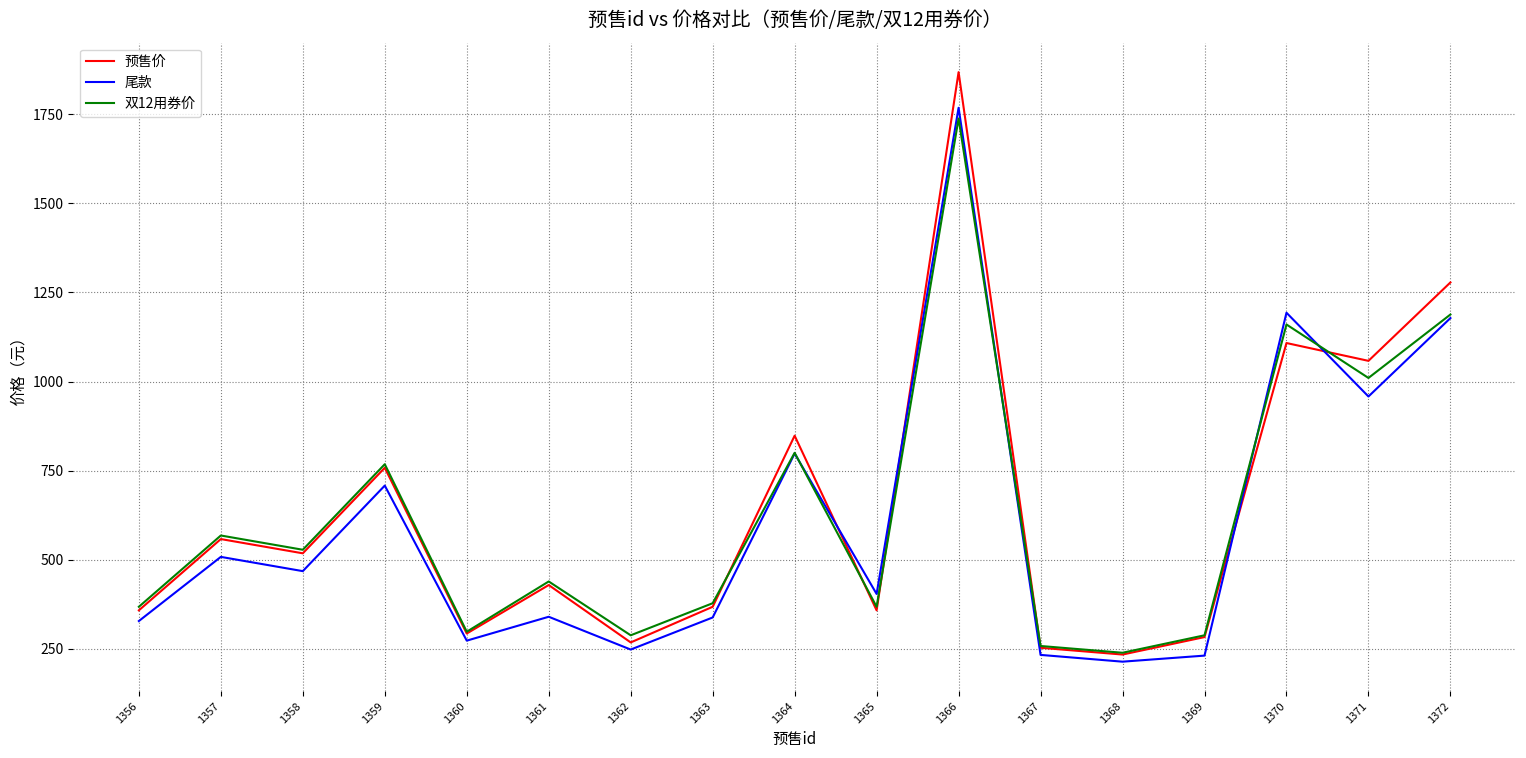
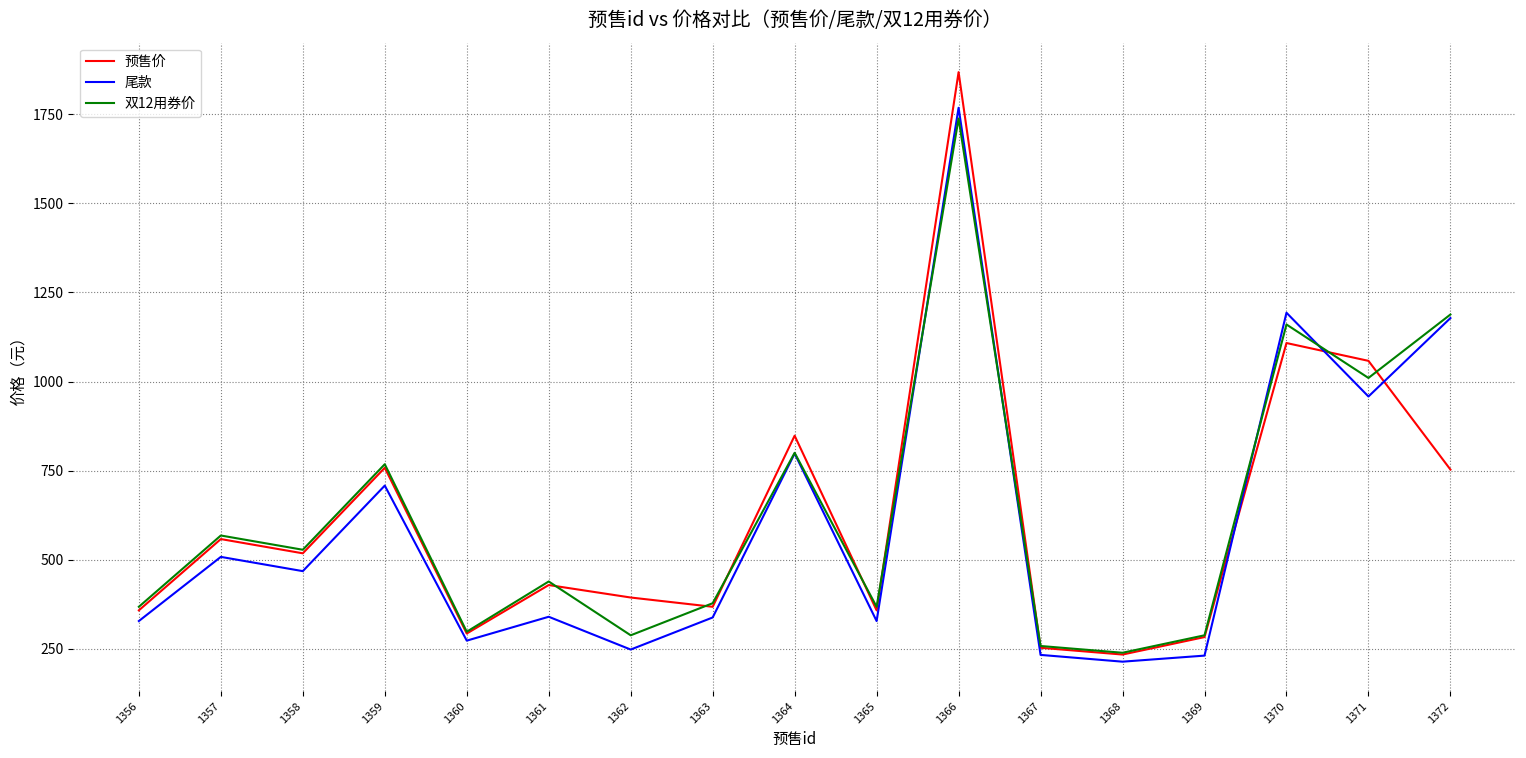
  {
    "预售价": {
      "1356": 360,
      "1357": 560,
      "1358": 520,
      "1359": 760,
      "1361": 430,
-     "1362": 270,
+     "1362": 390,
      "1363": 370,
      "1364": 850,
      "1365": 360,
      "1366": 1870,
      "1370": 1110,
      "1371": 1060,
-     "1372": 1280
+     "1372": 750
    },
    "尾款": {
      "1356": 330,
      "1357": 510,
      "1358": 470,
      "1359": 710,
      "1360": 270,
      "1361": 340,
      "1362": 250,
      "1363": 340,
-     "1365": 400,
+     "1365": 330,
      "1366": 1770,
      "1367": 230,
      "1368": 210,
      "1369": 230,
      "1370": 1190,
      "1371": 960,
      "1372": 1180
    },
    "双12用券价": {
      "1356": 370,
      "1357": 570,
      "1358": 530,
      "1359": 770,
      "1361": 440,
      "1362": 290,
      "1363": 380,
      "1365": 370,
      "1366": 1740,
      "1370": 1160,
      "1371": 1010,
      "1372": 1190
    }
  }
